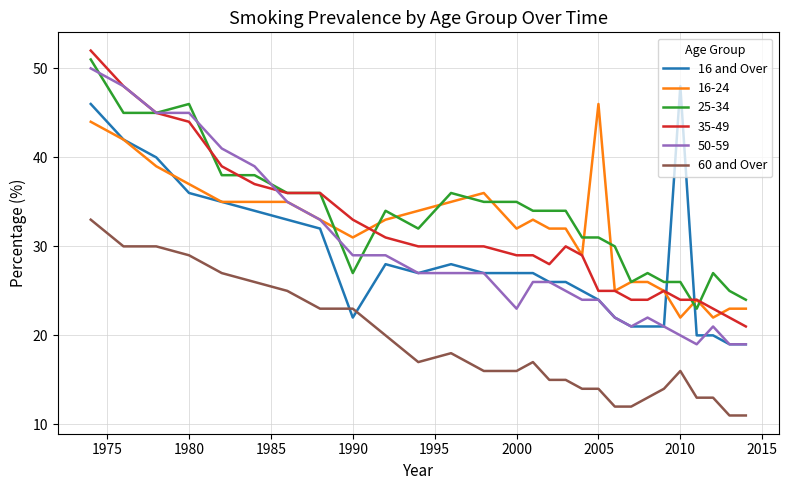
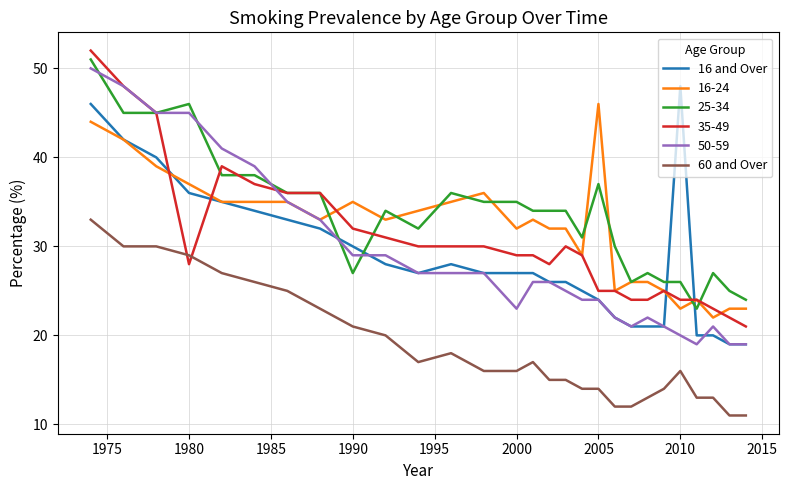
  {
    "16 and Over": {
      "1980": 36,
-     "1990": 22,
+     "1990": 30,
      "2000": 27
    },
    "16-24": {
      "1980": 37,
-     "1990": 31,
+     "1990": 35,
      "2000": 32,
      "2005": 46,
-     "2010": 22
+     "2010": 23
    },
    "25-34": {
      "1980": 46,
      "1990": 27,
      "2000": 35,
-     "2005": 31,
+     "2005": 37,
      "2010": 26
    },
    "35-49": {
-     "1980": 44,
-     "1990": 33,
+     "1980": 28,
+     "1990": 32,
      "2000": 29,
      "2005": 25,
      "2010": 24
    },
    "50-59": {
      "1980": 45,
      "1990": 29,
      "2000": 23,
      "2010": 20
    },
    "60 and Over": {
      "1980": 29,
-     "1990": 23,
+     "1990": 21,
      "2000": 16,
      "2005": 14,
      "2010": 16
    }
  }
